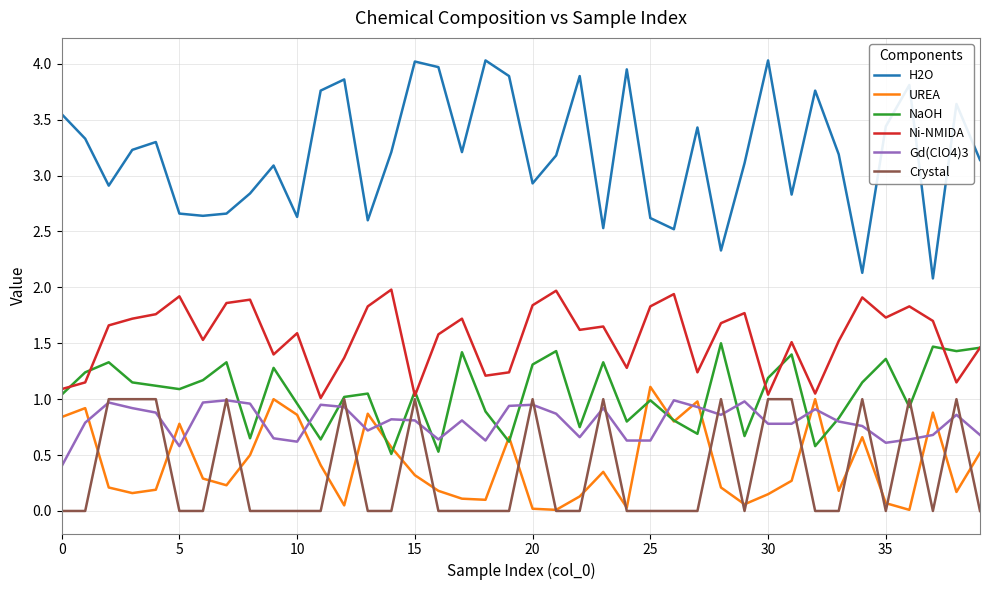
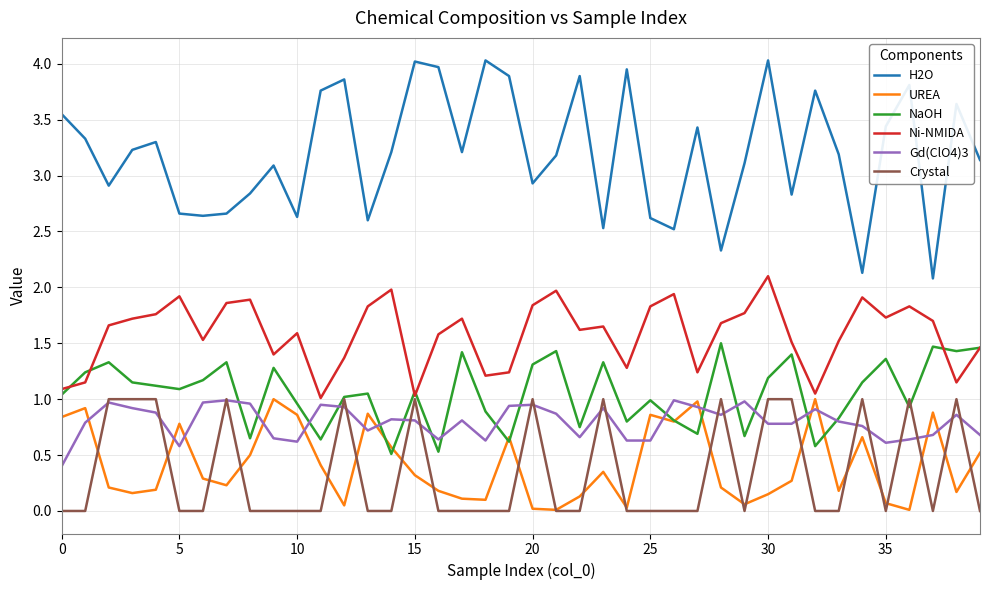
  {
    "H2O": {
      "0": 3.55,
      "5": 2.66,
      "10": 2.63,
      "15": 4.02,
      "20": 2.93,
      "25": 2.62,
      "30": 4.03
    },
    "UREA": {
      "0": 0.84,
      "5": 0.78,
      "10": 0.86,
      "15": 0.32,
      "20": 0.02,
-     "25": 1.11,
+     "25": 0.86,
      "30": 0.15,
      "35": 0.07
    },
    "NaOH": {
      "0": 1.04,
      "5": 1.09,
      "10": 0.96,
      "15": 1.07,
      "20": 1.31,
      "25": 0.99,
      "30": 1.19,
      "35": 1.36
    },
    "Ni-NMIDA": {
      "0": 1.09,
      "5": 1.92,
      "10": 1.59,
      "15": 1.03,
      "20": 1.84,
      "25": 1.83,
-     "30": 1.04,
+     "30": 2.10,
      "35": 1.73
    },
    "Gd(ClO4)3": {
      "0": 0.40,
      "5": 0.58,
      "10": 0.62,
      "15": 0.81,
      "20": 0.95,
      "25": 0.63,
      "30": 0.78,
      "35": 0.61
    },
    "Crystal": {
      "0": 0.00,
      "5": 0.00,
      "10": 0.00,
      "15": 1.00,
      "20": 1.00,
      "25": 0.00,
      "30": 1.00,
      "35": 0.00
    }
  }
